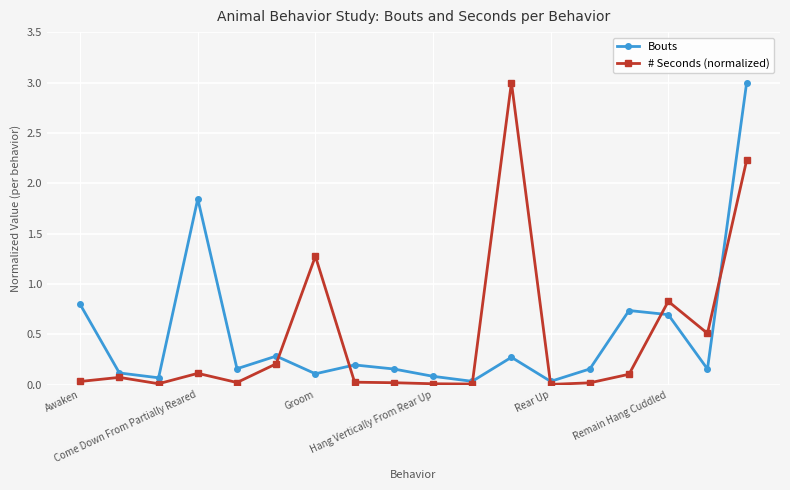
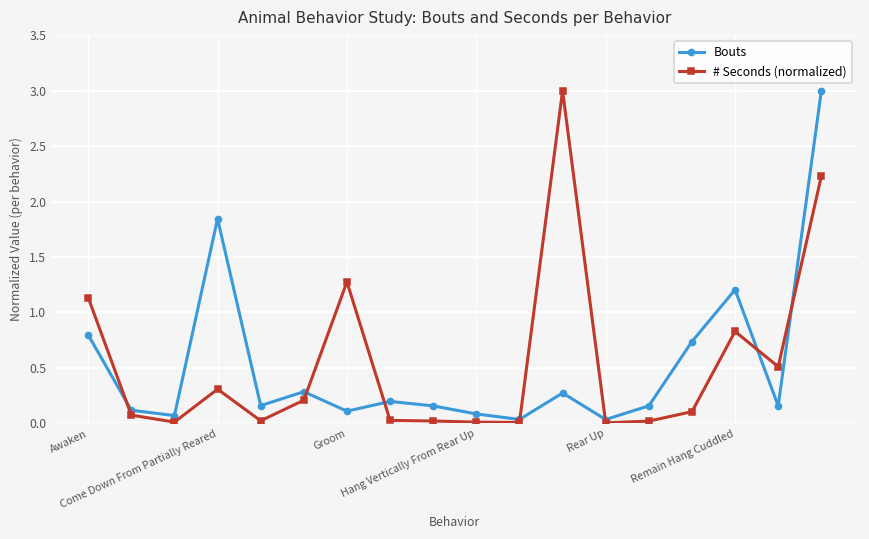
  {
    "Bouts": {
      "Awaken": 0.80,
      "Come Down From Partially Reared": 1.85,
      "Groom": 0.11,
      "Hang Vertically From Rear Up": 0.08,
      "Rear Up": 0.03,
-     "Remain Hang Cuddled": 0.70
+     "Remain Hang Cuddled": 1.21
    },
    "# Seconds (normalized)": {
-     "Awaken": 0.03,
-     "Come Down From Partially Reared": 0.11,
+     "Awaken": 1.13,
+     "Come Down From Partially Reared": 0.31,
      "Groom": 1.28,
      "Hang Vertically From Rear Up": 0.01,
      "Rear Up": 0.00,
      "Remain Hang Cuddled": 0.83
    }
  }
